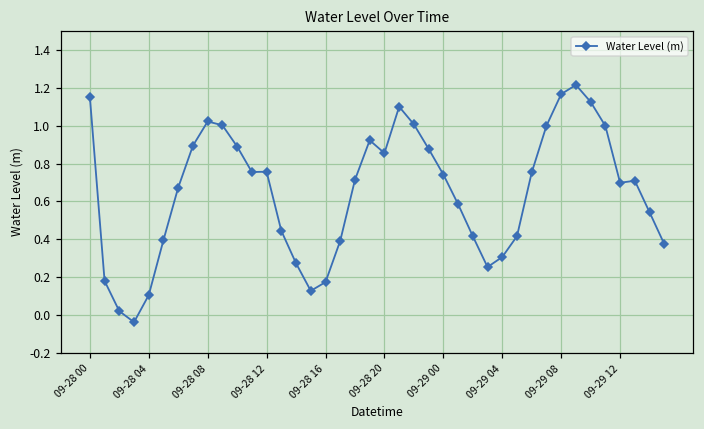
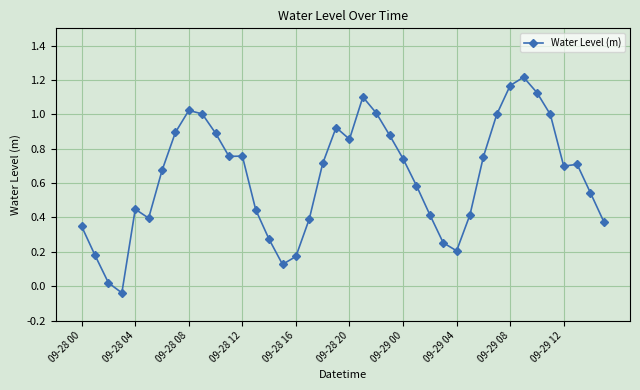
  {
-   "09-28 00": 1.15,
-   "09-28 04": 0.10,
+   "09-28 00": 0.35,
+   "09-28 04": 0.45,
    "09-28 08": 1.02,
    "09-28 12": 0.76,
    "09-28 16": 0.17,
    "09-28 20": 0.86,
    "09-29 00": 0.74,
-   "09-29 04": 0.31,
+   "09-29 04": 0.21,
    "09-29 08": 1.17,
    "09-29 12": 0.70
  }
